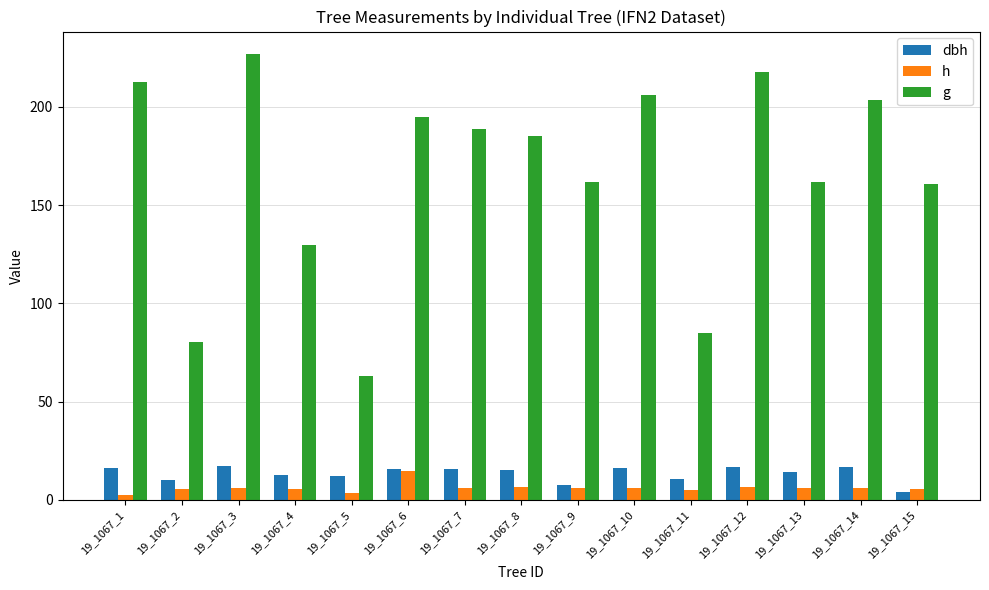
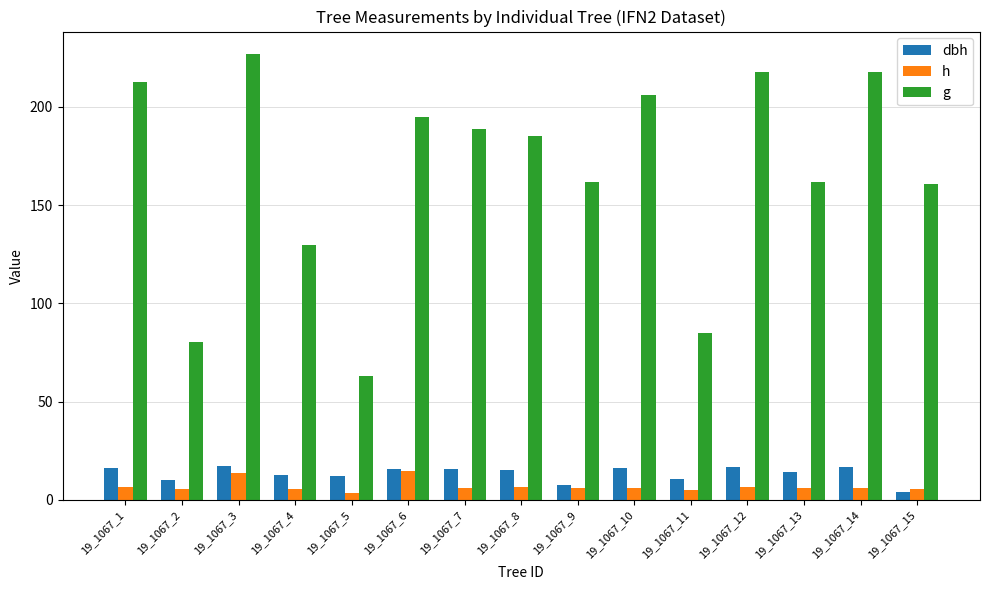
  {
    "dbh": {
      "19_1067_1": 16,
      "19_1067_2": 10,
      "19_1067_3": 17,
      "19_1067_4": 13,
      "19_1067_5": 12,
      "19_1067_6": 16,
      "19_1067_7": 16,
      "19_1067_8": 15,
      "19_1067_9": 8,
      "19_1067_10": 16,
      "19_1067_11": 10,
      "19_1067_12": 17,
      "19_1067_13": 14,
      "19_1067_14": 17,
      "19_1067_15": 4
    },
    "h": {
-     "19_1067_1": 2,
+     "19_1067_1": 7,
      "19_1067_2": 6,
-     "19_1067_3": 6,
+     "19_1067_3": 14,
      "19_1067_4": 6,
      "19_1067_5": 4,
      "19_1067_6": 15,
      "19_1067_7": 6,
      "19_1067_8": 7,
      "19_1067_9": 6,
      "19_1067_10": 6,
      "19_1067_11": 5,
      "19_1067_12": 7,
      "19_1067_13": 6,
      "19_1067_14": 6,
      "19_1067_15": 6
    },
    "g": {
      "19_1067_1": 213,
      "19_1067_2": 80,
      "19_1067_3": 227,
      "19_1067_4": 130,
      "19_1067_5": 63,
      "19_1067_6": 195,
      "19_1067_7": 189,
      "19_1067_8": 185,
      "19_1067_9": 162,
      "19_1067_10": 206,
      "19_1067_11": 85,
      "19_1067_12": 218,
      "19_1067_13": 162,
-     "19_1067_14": 203,
+     "19_1067_14": 218,
      "19_1067_15": 161
    }
  }
